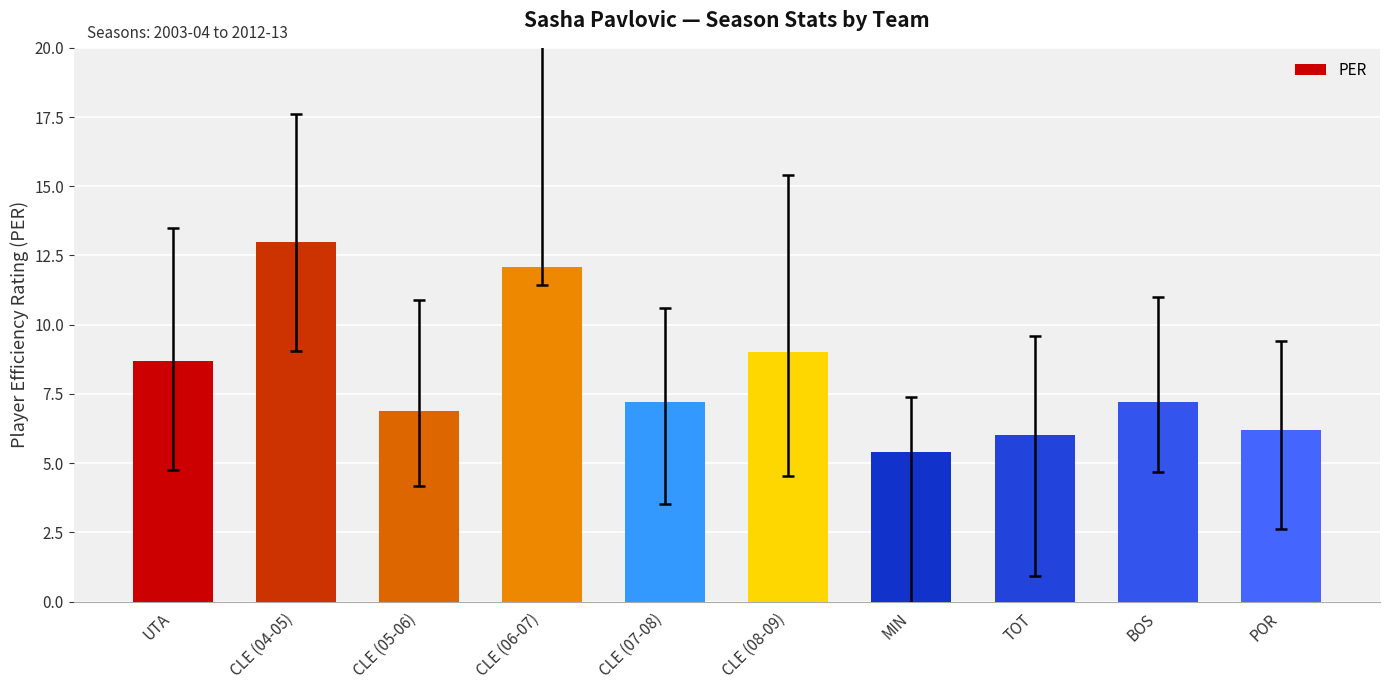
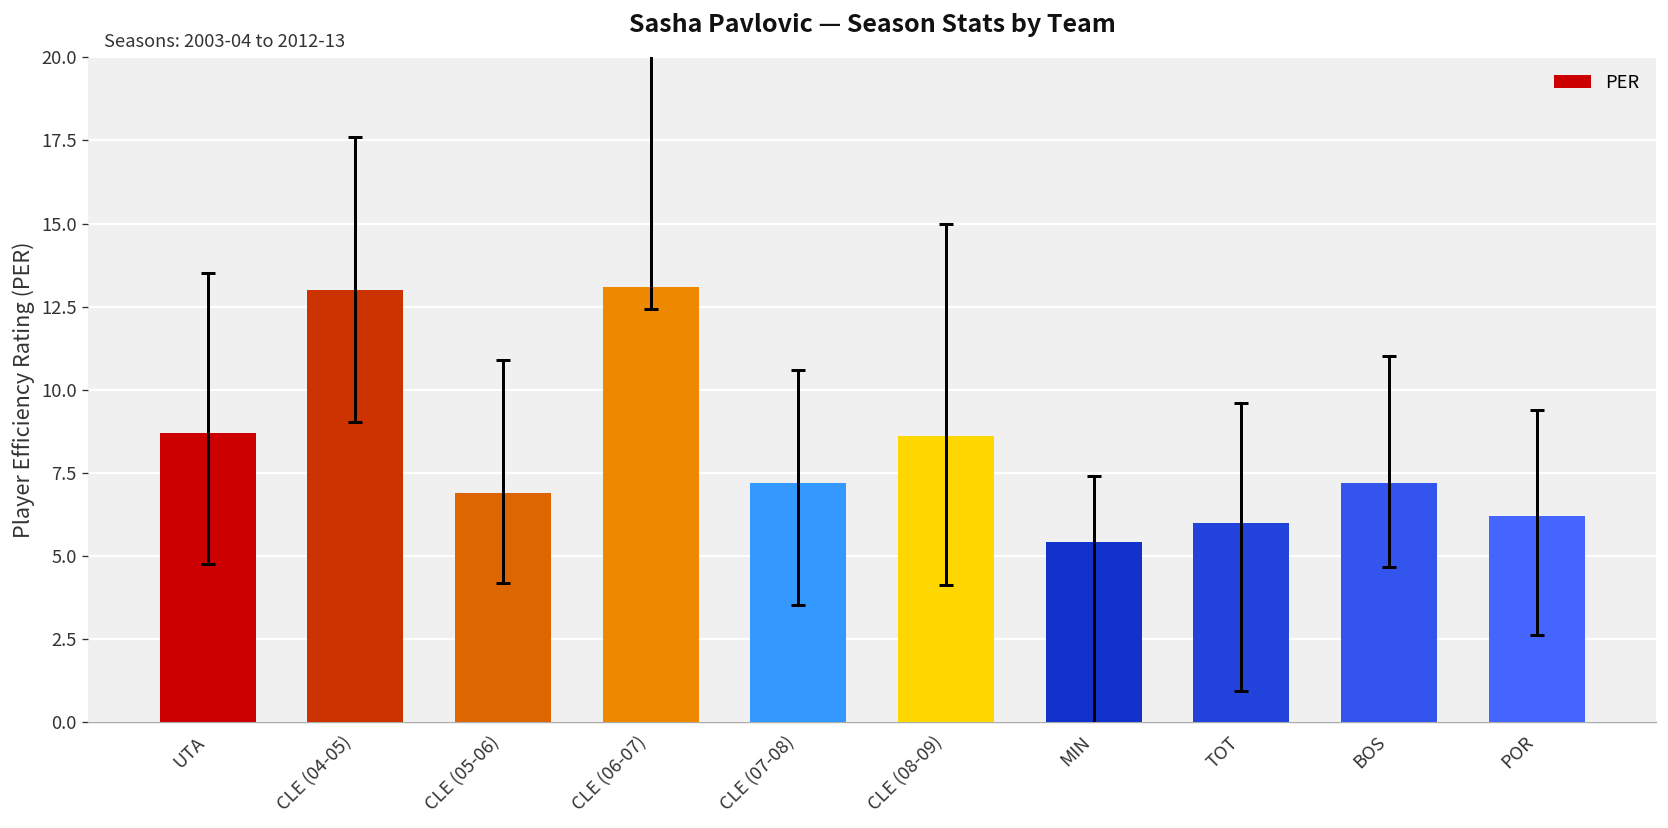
  {
    "PER": {
      "UTA": 8.7,
      "CLE (04-05)": 13.0,
      "CLE (05-06)": 6.9,
-     "CLE (06-07)": 12.1,
+     "CLE (06-07)": 13.1,
      "CLE (07-08)": 7.2,
-     "CLE (08-09)": 9.0,
+     "CLE (08-09)": 8.6,
      "MIN": 5.4,
      "TOT": 6.0,
      "BOS": 7.2,
      "POR": 6.2
    }
  }
